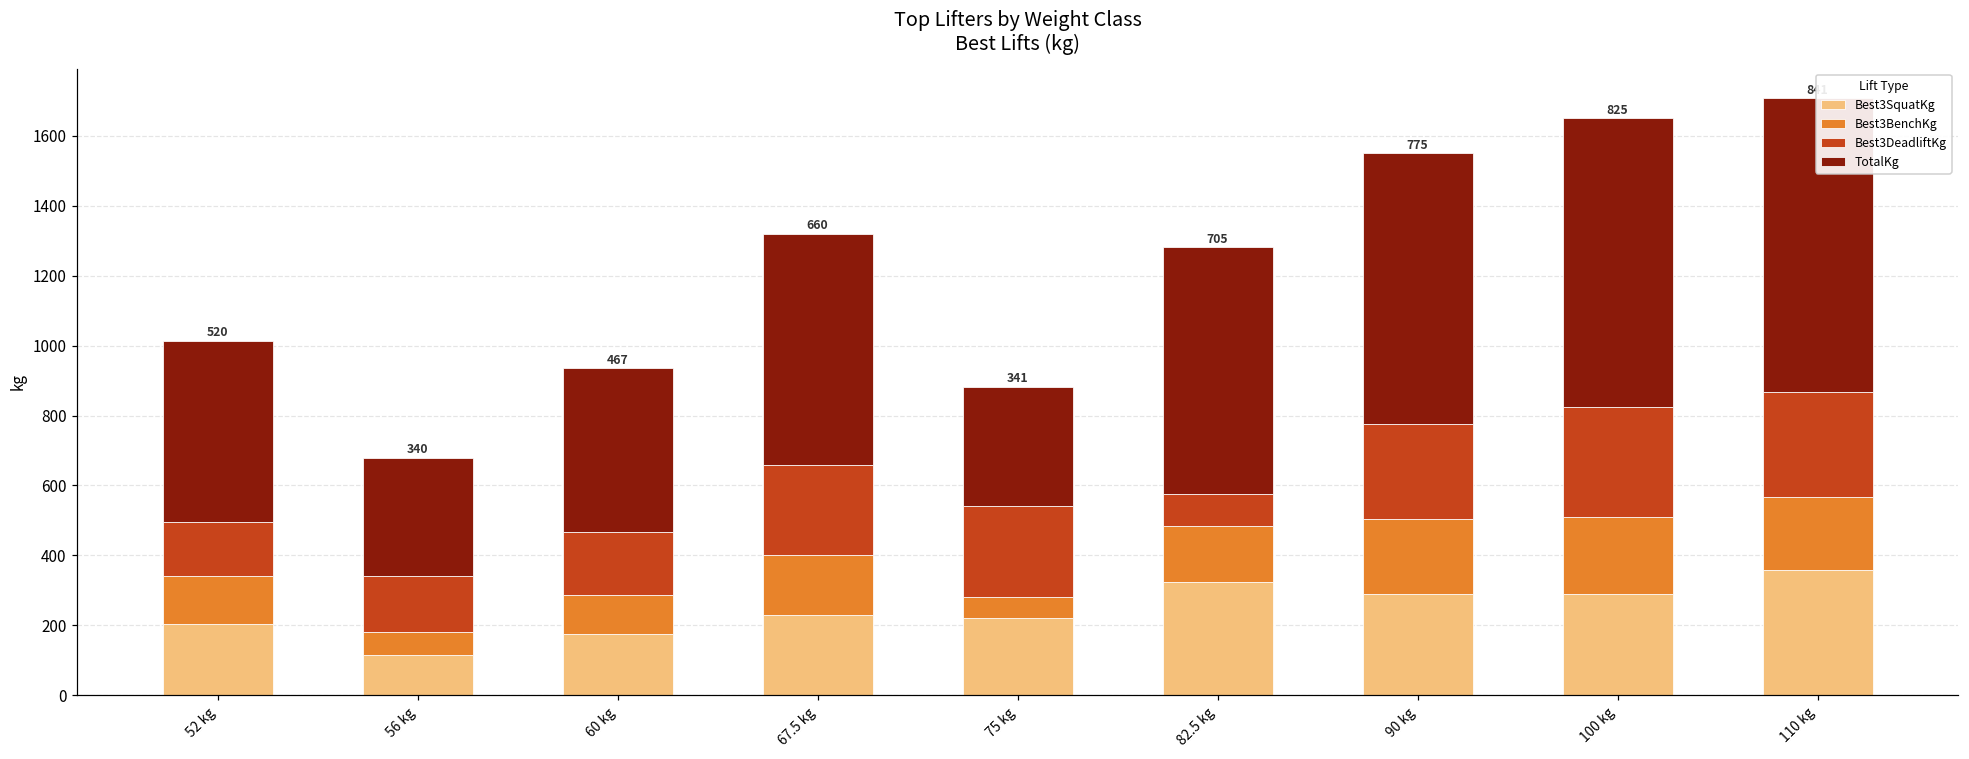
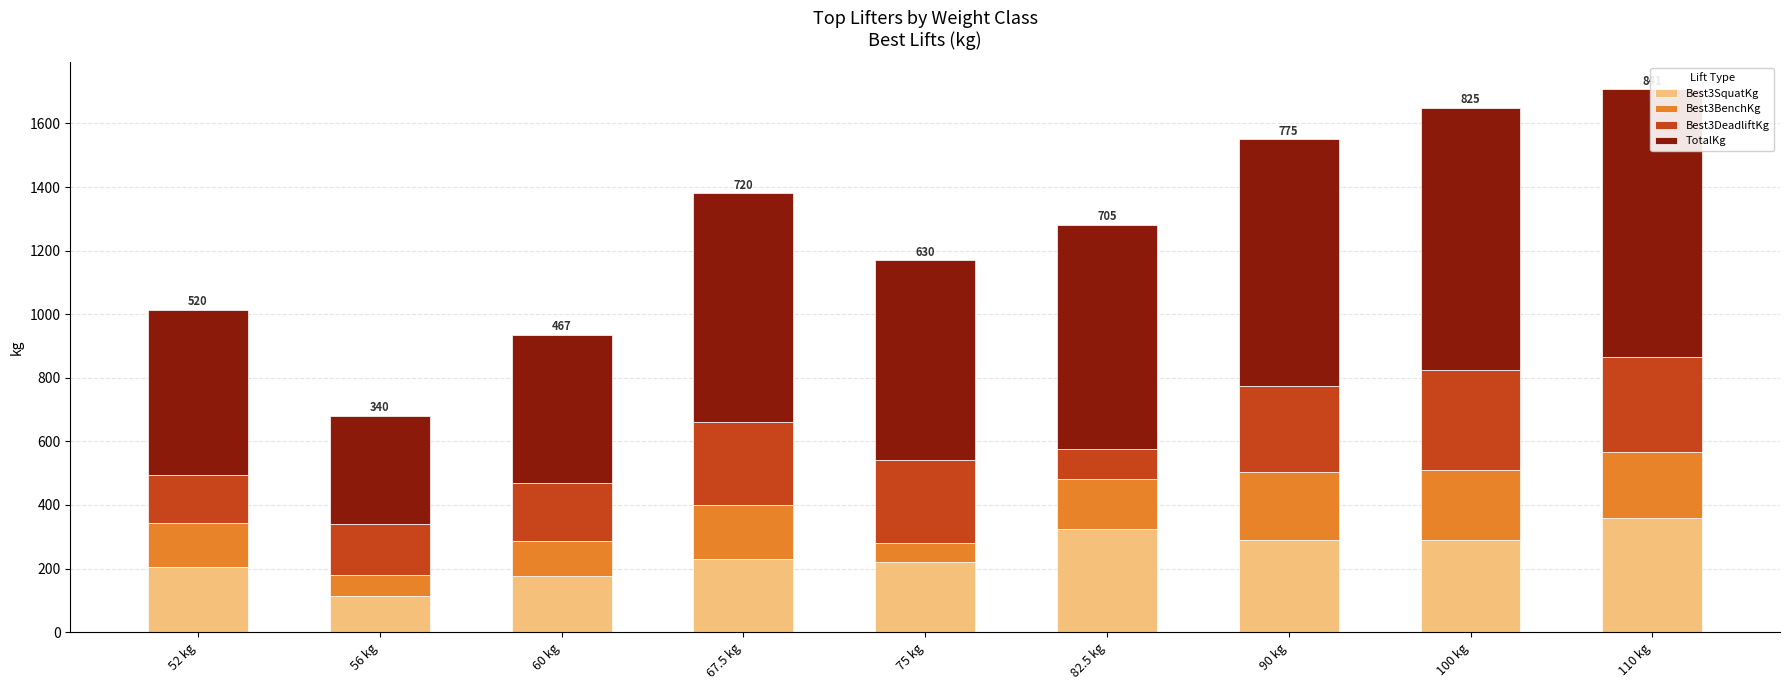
  {
    "Best3SquatKg": {
      "52 kg": 210,
      "56 kg": 120,
      "60 kg": 180,
      "67.5 kg": 230,
      "75 kg": 220,
      "82.5 kg": 320,
      "90 kg": 290,
      "100 kg": 290,
      "110 kg": 360
    },
    "Best3BenchKg": {
      "52 kg": 140,
      "56 kg": 70,
      "60 kg": 110,
      "67.5 kg": 170,
      "75 kg": 60,
      "82.5 kg": 160,
      "90 kg": 220,
      "100 kg": 220,
      "110 kg": 210
    },
    "Best3DeadliftKg": {
      "52 kg": 150,
      "56 kg": 160,
      "60 kg": 180,
      "67.5 kg": 260,
      "75 kg": 260,
      "82.5 kg": 90,
      "90 kg": 270,
      "100 kg": 320,
      "110 kg": 300
    },
    "TotalKg": {
      "52 kg": 520,
      "56 kg": 340,
      "60 kg": 467,
-     "67.5 kg": 660,
-     "75 kg": 341,
+     "67.5 kg": 720,
+     "75 kg": 630,
      "82.5 kg": 705,
      "90 kg": 775,
      "100 kg": 825
    }
  }
